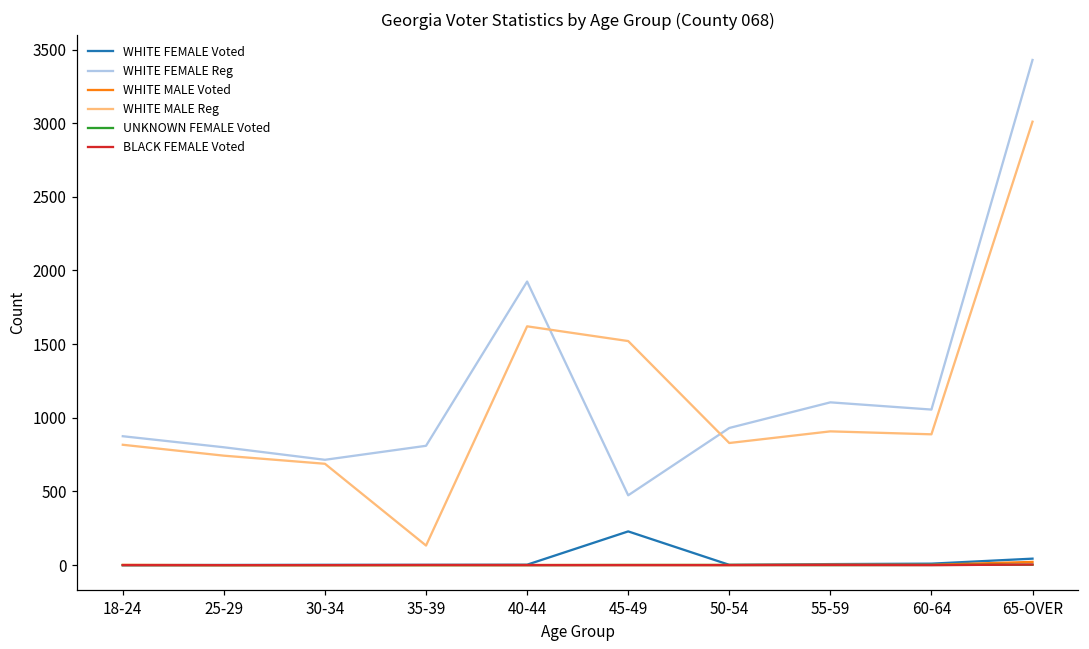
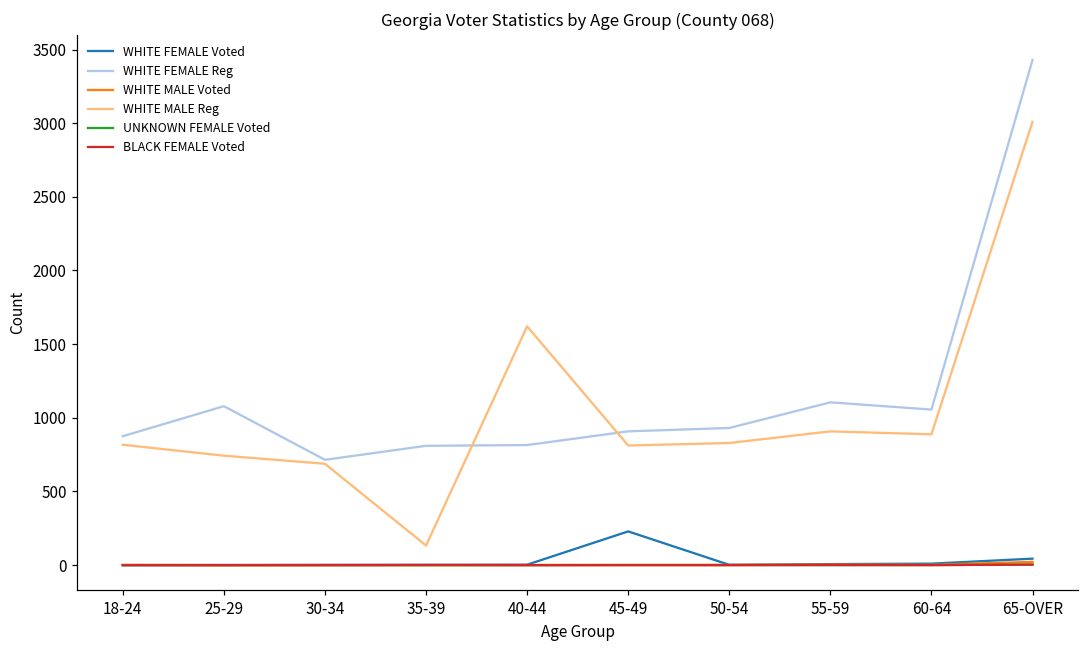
  {
    "WHITE FEMALE Voted": {
      "45-49": 230,
      "65-OVER": 40
    },
    "WHITE FEMALE Reg": {
      "18-24": 880,
-     "25-29": 800,
+     "25-29": 1080,
      "30-34": 720,
      "35-39": 810,
-     "40-44": 1930,
-     "45-49": 470,
+     "40-44": 820,
+     "45-49": 910,
      "50-54": 930,
      "55-59": 1110,
      "60-64": 1060,
      "65-OVER": 3430
    },
    "WHITE MALE Reg": {
      "18-24": 820,
      "25-29": 740,
      "30-34": 690,
      "35-39": 130,
      "40-44": 1620,
-     "45-49": 1520,
+     "45-49": 810,
      "50-54": 830,
      "55-59": 910,
      "60-64": 890,
      "65-OVER": 3010
    },
    "BLACK FEMALE Voted": {
      "65-OVER": 0
    }
  }
